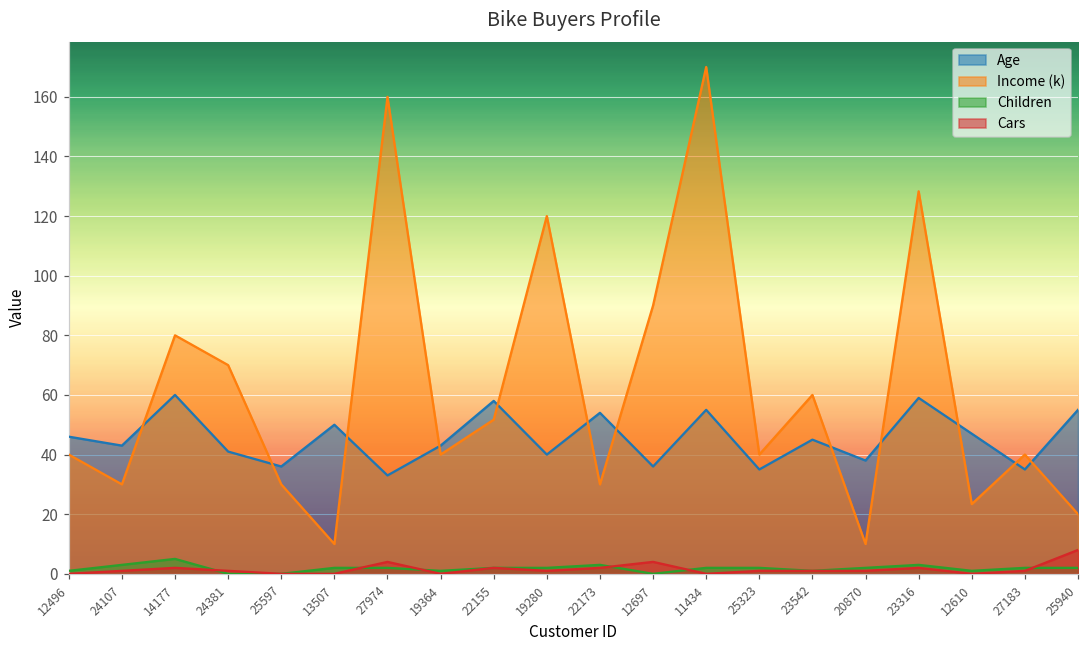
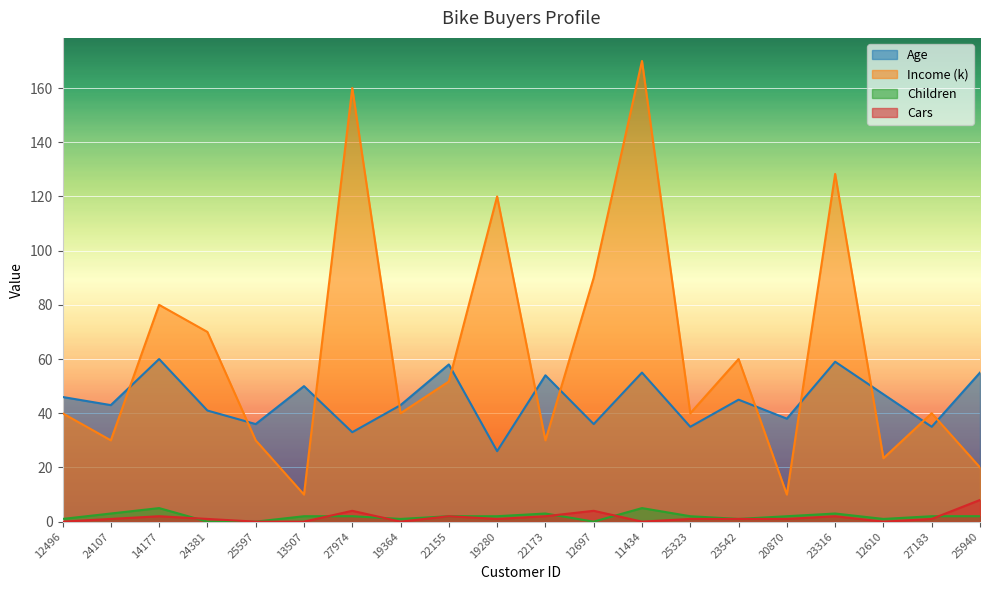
  {
    "Age": {
      "12496": 46,
      "24107": 43,
      "14177": 60,
      "24381": 41,
      "25597": 36,
      "13507": 50,
      "27974": 33,
      "19364": 43,
      "22155": 58,
-     "19280": 40,
+     "19280": 26,
      "22173": 54,
      "12697": 36,
      "11434": 55,
      "25323": 35,
      "23542": 45,
      "20870": 38,
      "23316": 59,
      "12610": 47,
      "27183": 35,
      "25940": 55
    },
    "Income (k)": {
      "12496": 40,
      "24107": 30,
      "14177": 80,
      "24381": 70,
      "25597": 30,
      "13507": 10,
      "27974": 160,
      "19364": 40,
      "22155": 52,
      "19280": 120,
      "22173": 30,
      "12697": 90,
      "11434": 170,
      "25323": 40,
      "23542": 60,
      "20870": 10,
      "23316": 128,
      "12610": 23,
      "27183": 40,
      "25940": 20
    },
    "Children": {
      "12496": 1,
      "24107": 3,
      "14177": 5,
      "24381": 0,
      "13507": 2,
      "27974": 2,
      "19364": 1,
      "19280": 2,
      "22173": 3,
      "12697": 0,
-     "11434": 2,
+     "11434": 5,
      "25323": 2,
      "20870": 2,
      "23316": 3,
      "12610": 1,
      "27183": 2,
      "25940": 2
    },
    "Cars": {
      "12496": 0,
      "24107": 1,
      "14177": 2,
      "24381": 1,
      "13507": 0,
      "27974": 4,
      "19364": 0,
      "19280": 1,
      "22173": 2,
      "12697": 4,
      "11434": 0,
      "25323": 1,
      "20870": 1,
      "23316": 2,
      "12610": 0,
      "27183": 1,
      "25940": 8
    }
  }
